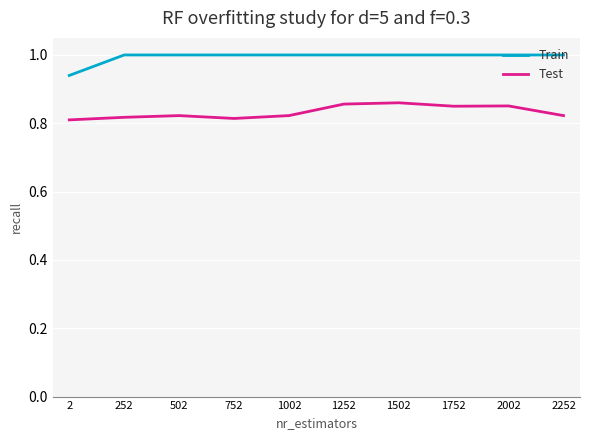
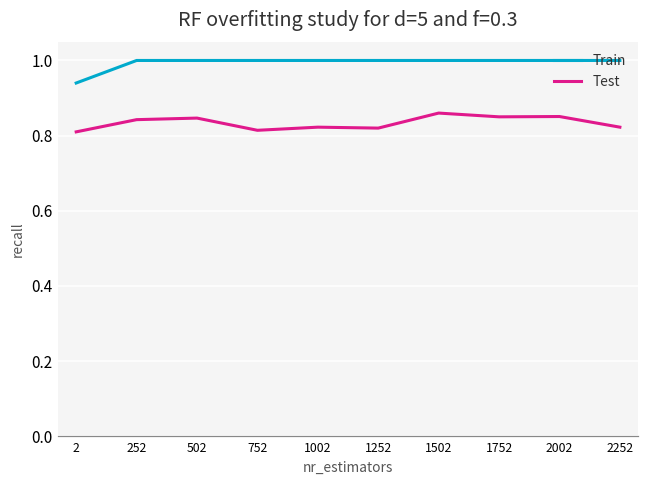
  {
    "Train": {
      "2": 0.94,
      "252": 1.00,
      "502": 1.00,
      "752": 1.00,
      "1002": 1.00,
      "1252": 1.00,
      "1502": 1.00,
      "1752": 1.00,
      "2002": 1.00,
      "2252": 1.00
    },
    "Test": {
      "2": 0.81,
-     "252": 0.82,
-     "502": 0.82,
+     "252": 0.84,
+     "502": 0.85,
      "752": 0.81,
      "1002": 0.82,
-     "1252": 0.86,
+     "1252": 0.82,
      "1502": 0.86,
      "1752": 0.85,
      "2002": 0.85,
      "2252": 0.82
    }
  }
